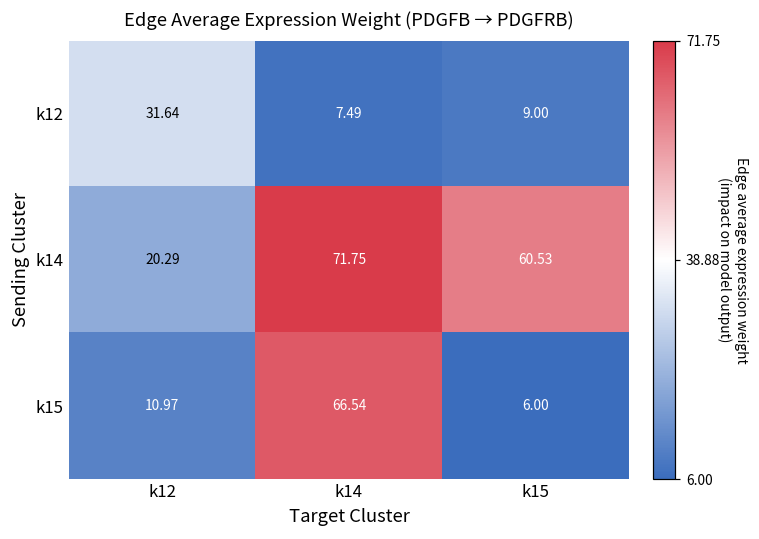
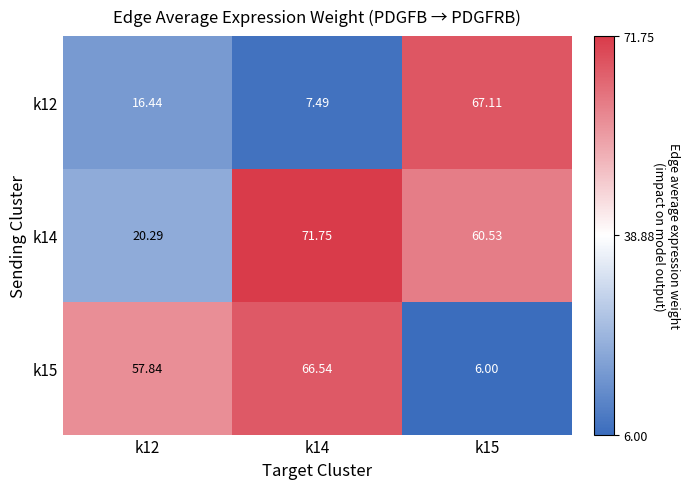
  {
    "k12": {
-     "k12": 31.64,
+     "k12": 16.44,
      "k14": 7.49,
-     "k15": 9.00
+     "k15": 67.11
    },
    "k14": {
      "k12": 20.29,
      "k14": 71.75,
      "k15": 60.53
    },
    "k15": {
-     "k12": 10.97,
+     "k12": 57.84,
      "k14": 66.54,
      "k15": 6.00
    }
  }
